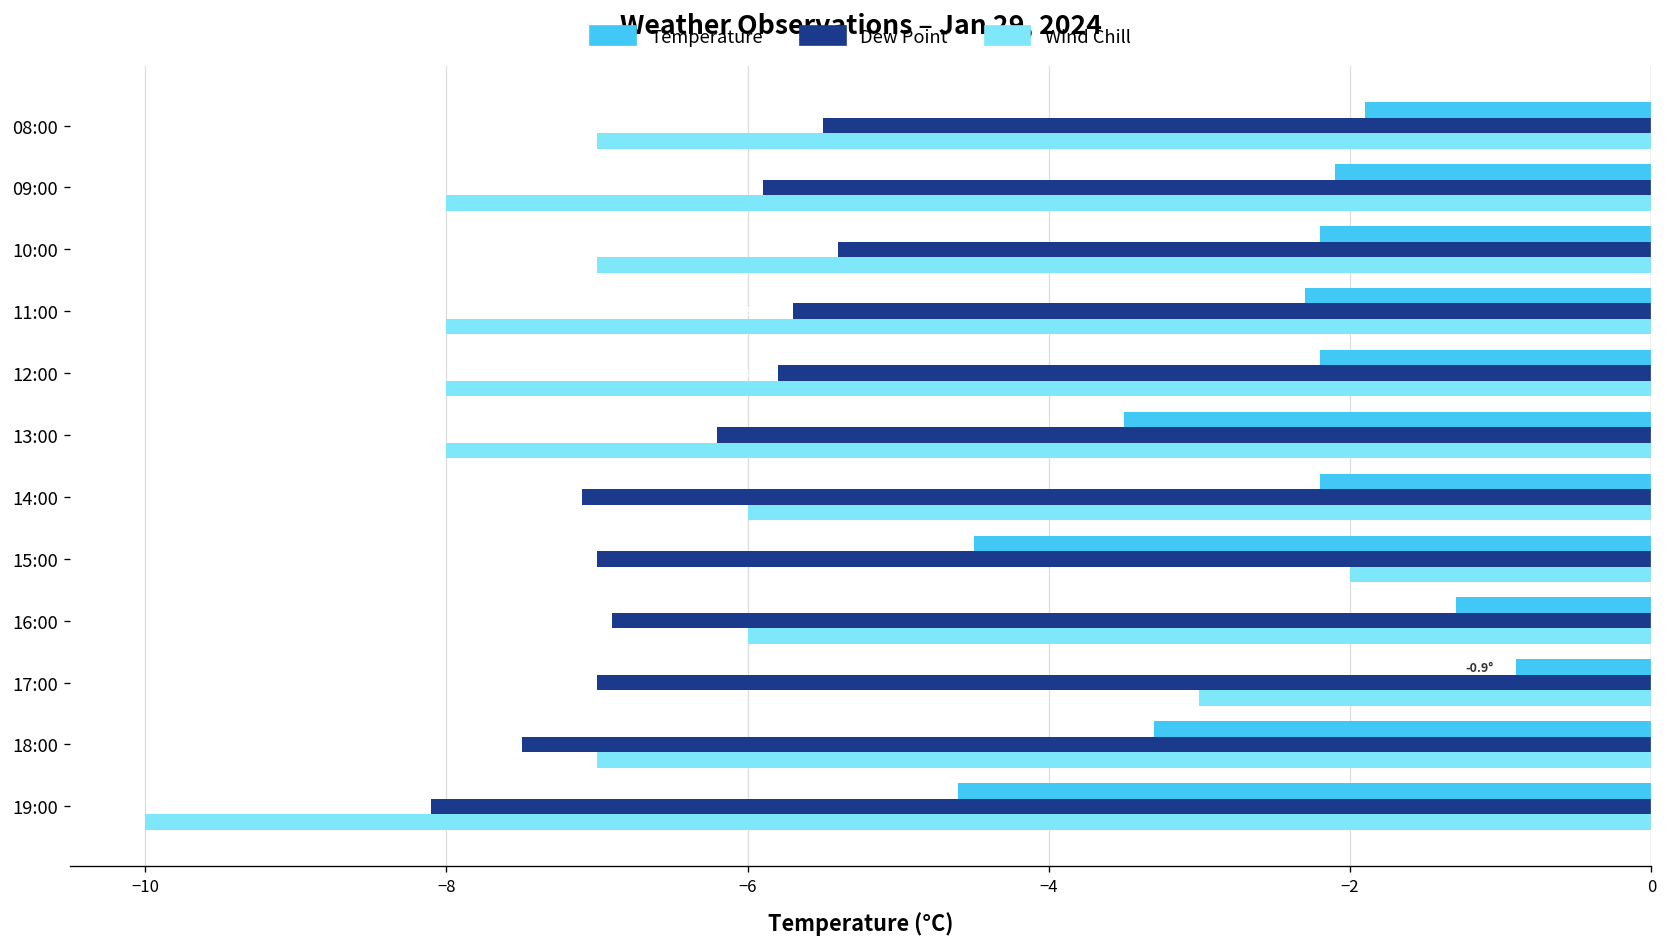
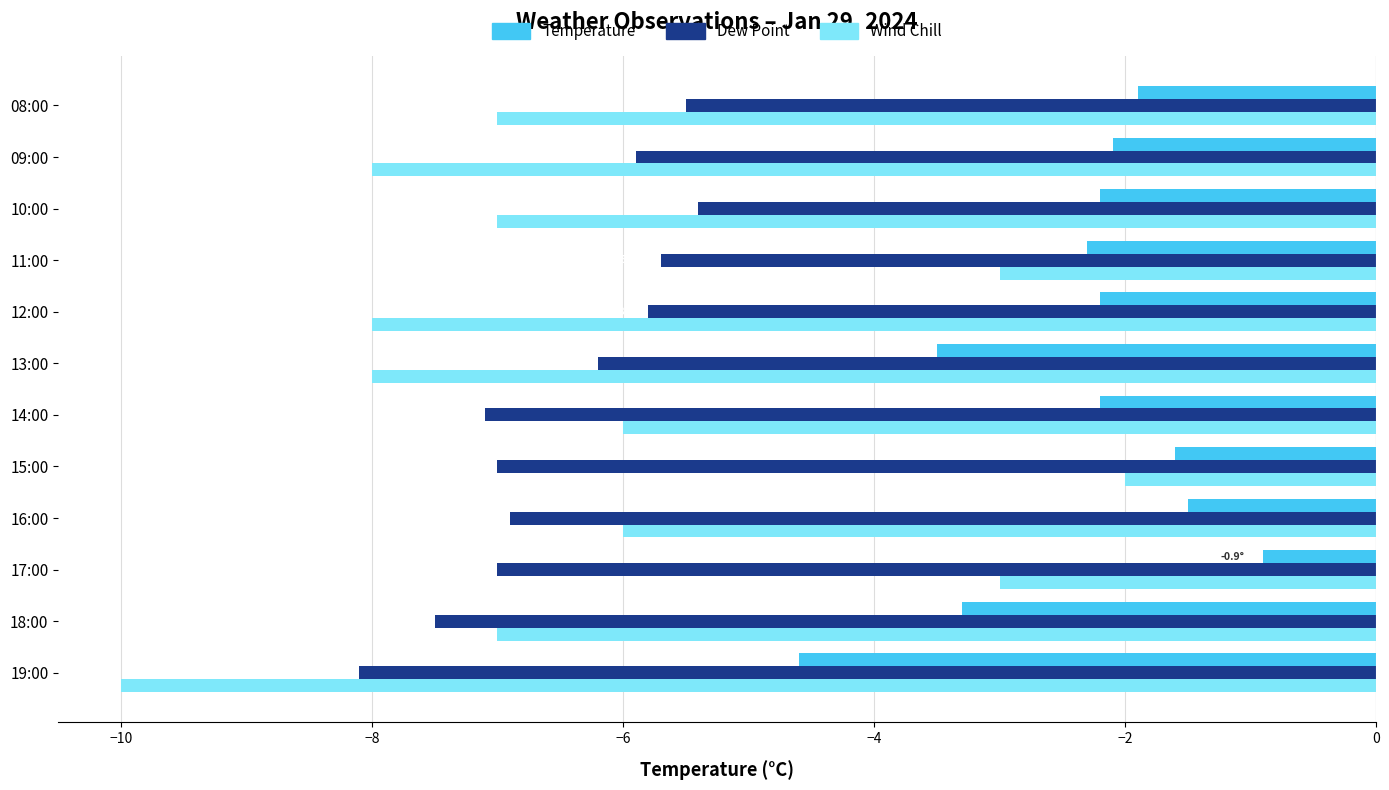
  {
    "Temperature": {
      "08:00": -1.9,
      "09:00": -2.1,
      "10:00": -2.2,
      "11:00": -2.3,
      "12:00": -2.2,
      "13:00": -3.5,
      "14:00": -2.2,
-     "15:00": -4.5,
-     "16:00": -1.3,
+     "15:00": -1.6,
+     "16:00": -1.5,
      "18:00": -3.3,
      "19:00": -4.6
    },
    "Dew Point": {
      "08:00": -5.5,
      "09:00": -5.9,
      "10:00": -5.4,
      "11:00": -5.7,
      "12:00": -5.8,
      "13:00": -6.2,
      "14:00": -7.1,
      "15:00": -7.0,
      "16:00": -6.9,
      "17:00": -7.0,
      "18:00": -7.5,
      "19:00": -8.1
    },
    "Wind Chill": {
      "08:00": -7,
      "09:00": -8,
      "10:00": -7,
-     "11:00": -8,
+     "11:00": -3,
      "12:00": -8,
      "13:00": -8,
      "14:00": -6,
      "15:00": -2,
      "16:00": -6,
      "17:00": -3,
      "18:00": -7,
      "19:00": -10
    }
  }
